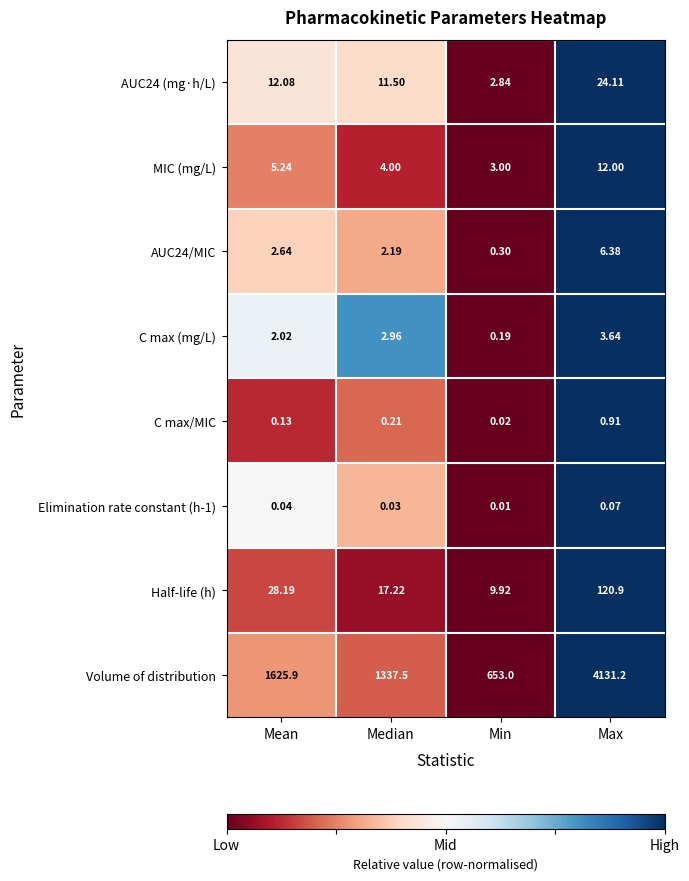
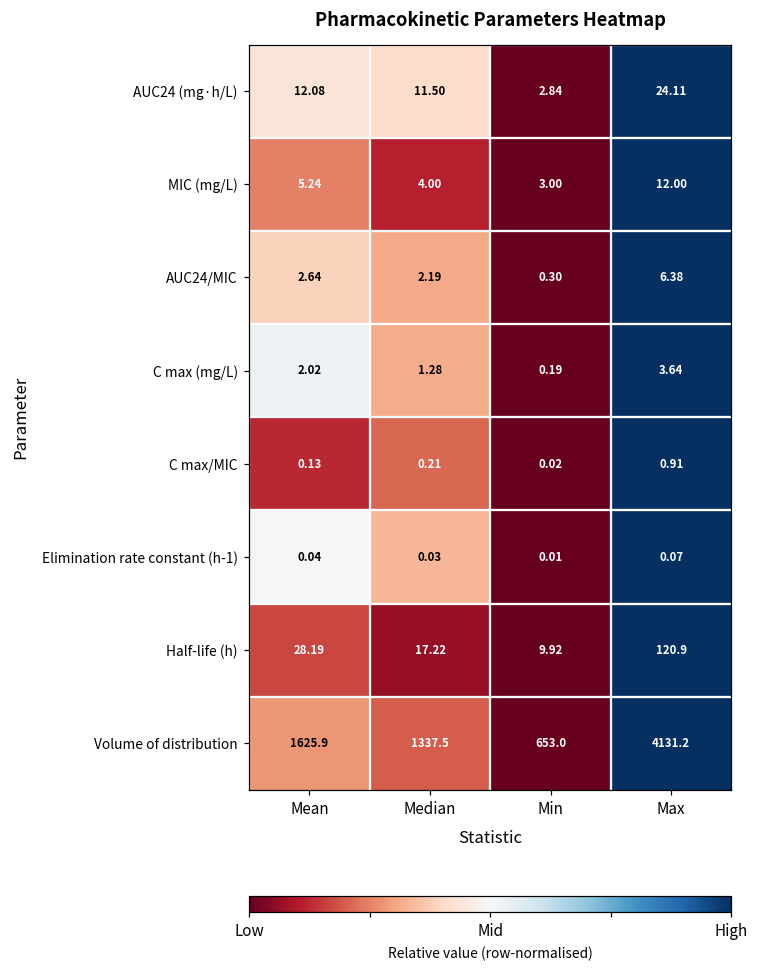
  {
    "AUC24 (mg·h/L)": {
      "Mean": 12.08,
      "Median": 11.50,
      "Min": 2.84,
      "Max": 24.11
    },
    "MIC (mg/L)": {
      "Mean": 5.24,
      "Median": 4.00,
      "Min": 3.00,
      "Max": 12.00
    },
    "AUC24/MIC": {
      "Mean": 2.64,
      "Median": 2.19,
      "Min": 0.30,
      "Max": 6.38
    },
    "C max (mg/L)": {
      "Mean": 2.02,
-     "Median": 2.96,
+     "Median": 1.28,
      "Min": 0.19,
      "Max": 3.64
    },
    "C max/MIC": {
      "Mean": 0.13,
      "Median": 0.21,
      "Min": 0.02,
      "Max": 0.91
    },
    "Elimination rate constant (h-1)": {
      "Mean": 0.04,
      "Median": 0.03,
      "Min": 0.01,
      "Max": 0.07
    },
    "Half-life (h)": {
      "Mean": 28.19,
      "Median": 17.22,
      "Min": 9.92,
      "Max": 120.9
    },
    "Volume of distribution": {
      "Mean": 1625.9,
      "Median": 1337.5,
      "Min": 653.0,
      "Max": 4131.2
    }
  }
